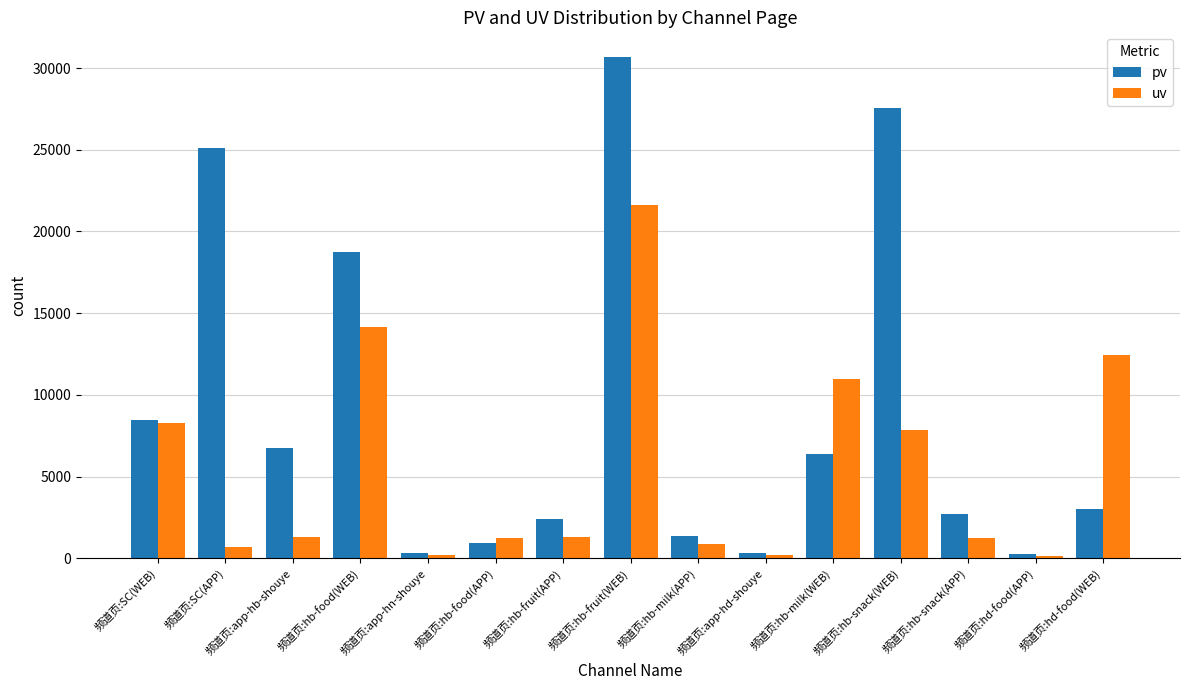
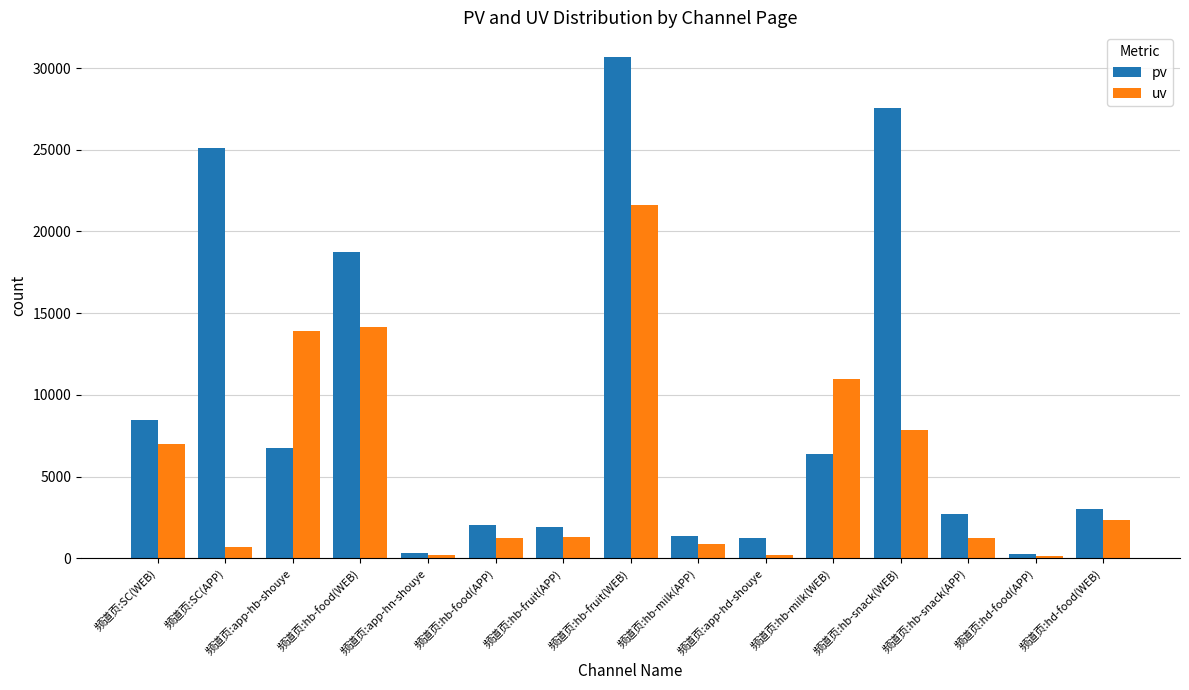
  {
    "pv": {
      "频道页:SC(WEB)": 8500,
      "频道页:SC(APP)": 25100,
      "频道页:app-hb-shouye": 6700,
      "频道页:hb-food(WEB)": 18800,
      "频道页:app-hn-shouye": 300,
-     "频道页:hb-food(APP)": 900,
-     "频道页:hb-fruit(APP)": 2400,
+     "频道页:hb-food(APP)": 2000,
+     "频道页:hb-fruit(APP)": 1900,
      "频道页:hb-fruit(WEB)": 30700,
      "频道页:hb-milk(APP)": 1400,
-     "频道页:app-hd-shouye": 300,
+     "频道页:app-hd-shouye": 1200,
      "频道页:hb-milk(WEB)": 6400,
      "频道页:hb-snack(WEB)": 27600,
      "频道页:hb-snack(APP)": 2700,
      "频道页:hd-food(APP)": 200,
      "频道页:hd-food(WEB)": 3000
    },
    "uv": {
-     "频道页:SC(WEB)": 8200,
+     "频道页:SC(WEB)": 7000,
      "频道页:SC(APP)": 700,
-     "频道页:app-hb-shouye": 1300,
+     "频道页:app-hb-shouye": 13900,
      "频道页:hb-food(WEB)": 14200,
      "频道页:app-hn-shouye": 200,
      "频道页:hb-food(APP)": 1300,
      "频道页:hb-fruit(APP)": 1300,
      "频道页:hb-fruit(WEB)": 21600,
      "频道页:hb-milk(APP)": 900,
      "频道页:app-hd-shouye": 200,
      "频道页:hb-milk(WEB)": 11000,
      "频道页:hb-snack(WEB)": 7800,
      "频道页:hb-snack(APP)": 1200,
      "频道页:hd-food(APP)": 200,
-     "频道页:hd-food(WEB)": 12400
+     "频道页:hd-food(WEB)": 2300
    }
  }
